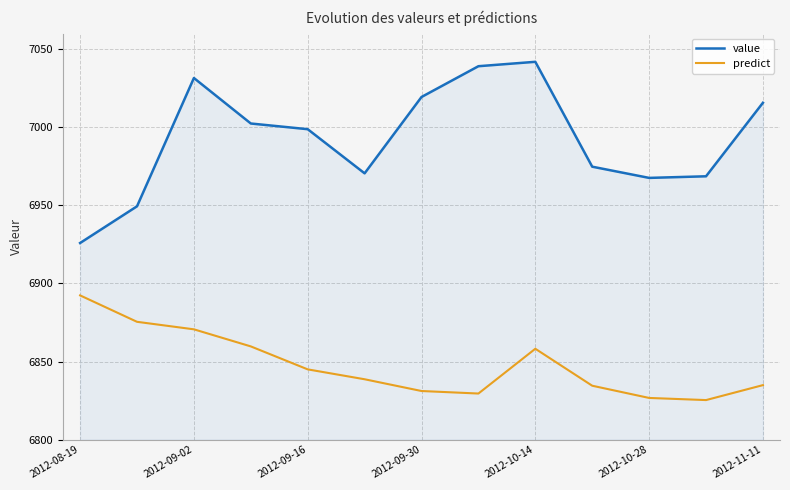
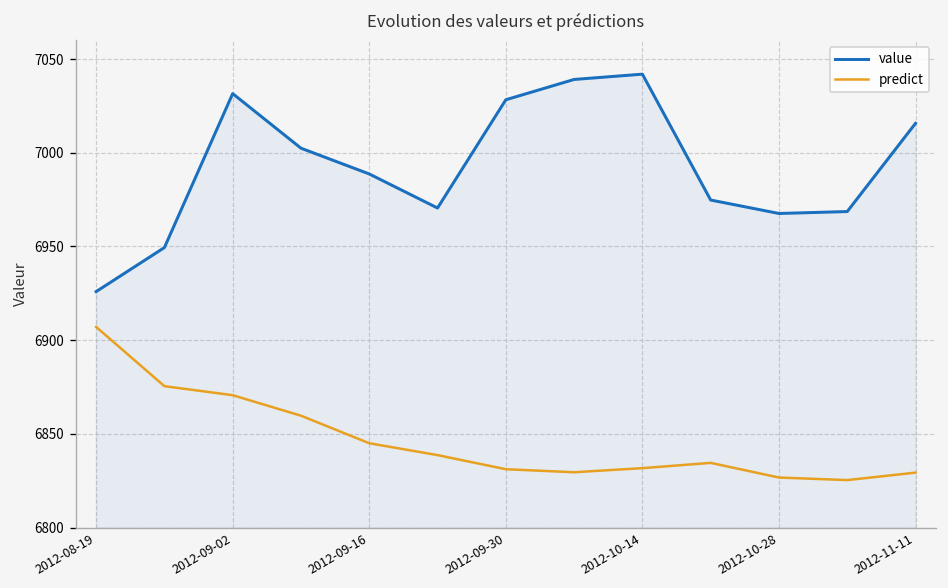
  {
    "value": {
      "2012-08-19": 6926,
      "2012-09-02": 7032,
-     "2012-09-16": 6999,
-     "2012-09-30": 7019,
+     "2012-09-16": 6989,
+     "2012-09-30": 7028,
      "2012-10-14": 7042,
      "2012-10-28": 6968,
      "2012-11-11": 7016
    },
    "predict": {
-     "2012-08-19": 6892,
+     "2012-08-19": 6907,
      "2012-09-02": 6871,
      "2012-09-16": 6845,
      "2012-09-30": 6831,
-     "2012-10-14": 6858,
+     "2012-10-14": 6832,
      "2012-10-28": 6827,
-     "2012-11-11": 6835
+     "2012-11-11": 6829
    }
  }
